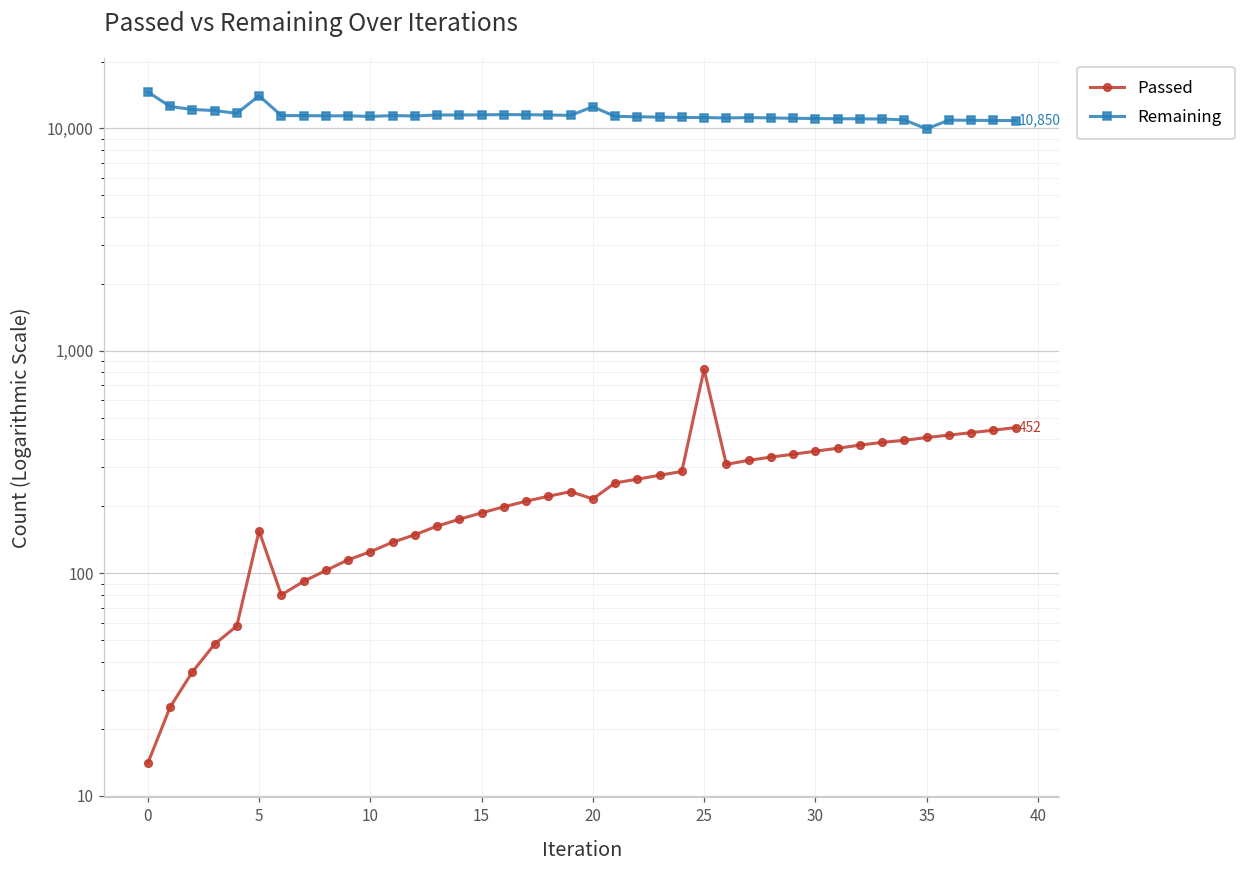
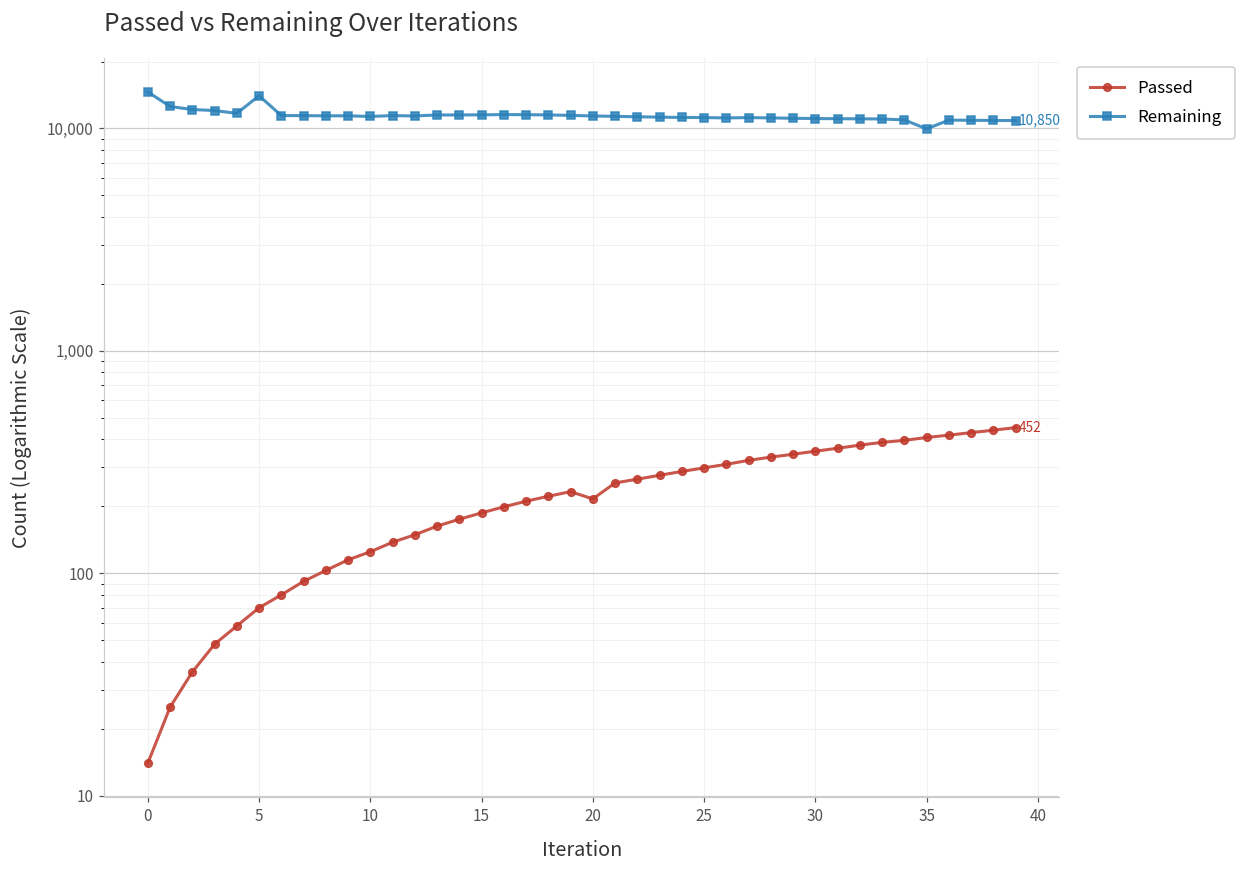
  {
    "Passed": {
      "0": "14",
-     "5": "160",
+     "5": "70",
      "10": "130",
      "15": "190",
      "20": "220",
-     "25": "830",
+     "25": "300",
      "30": "350",
      "35": "410"
    },
    "Remaining": {
      "0": "15,000",
      "5": "14,000",
      "10": "11,000",
      "15": "12,000",
-     "20": "13,000",
+     "20": "11,000",
      "25": "11,000",
      "30": "11,000",
      "35": "10,000"
    }
  }
